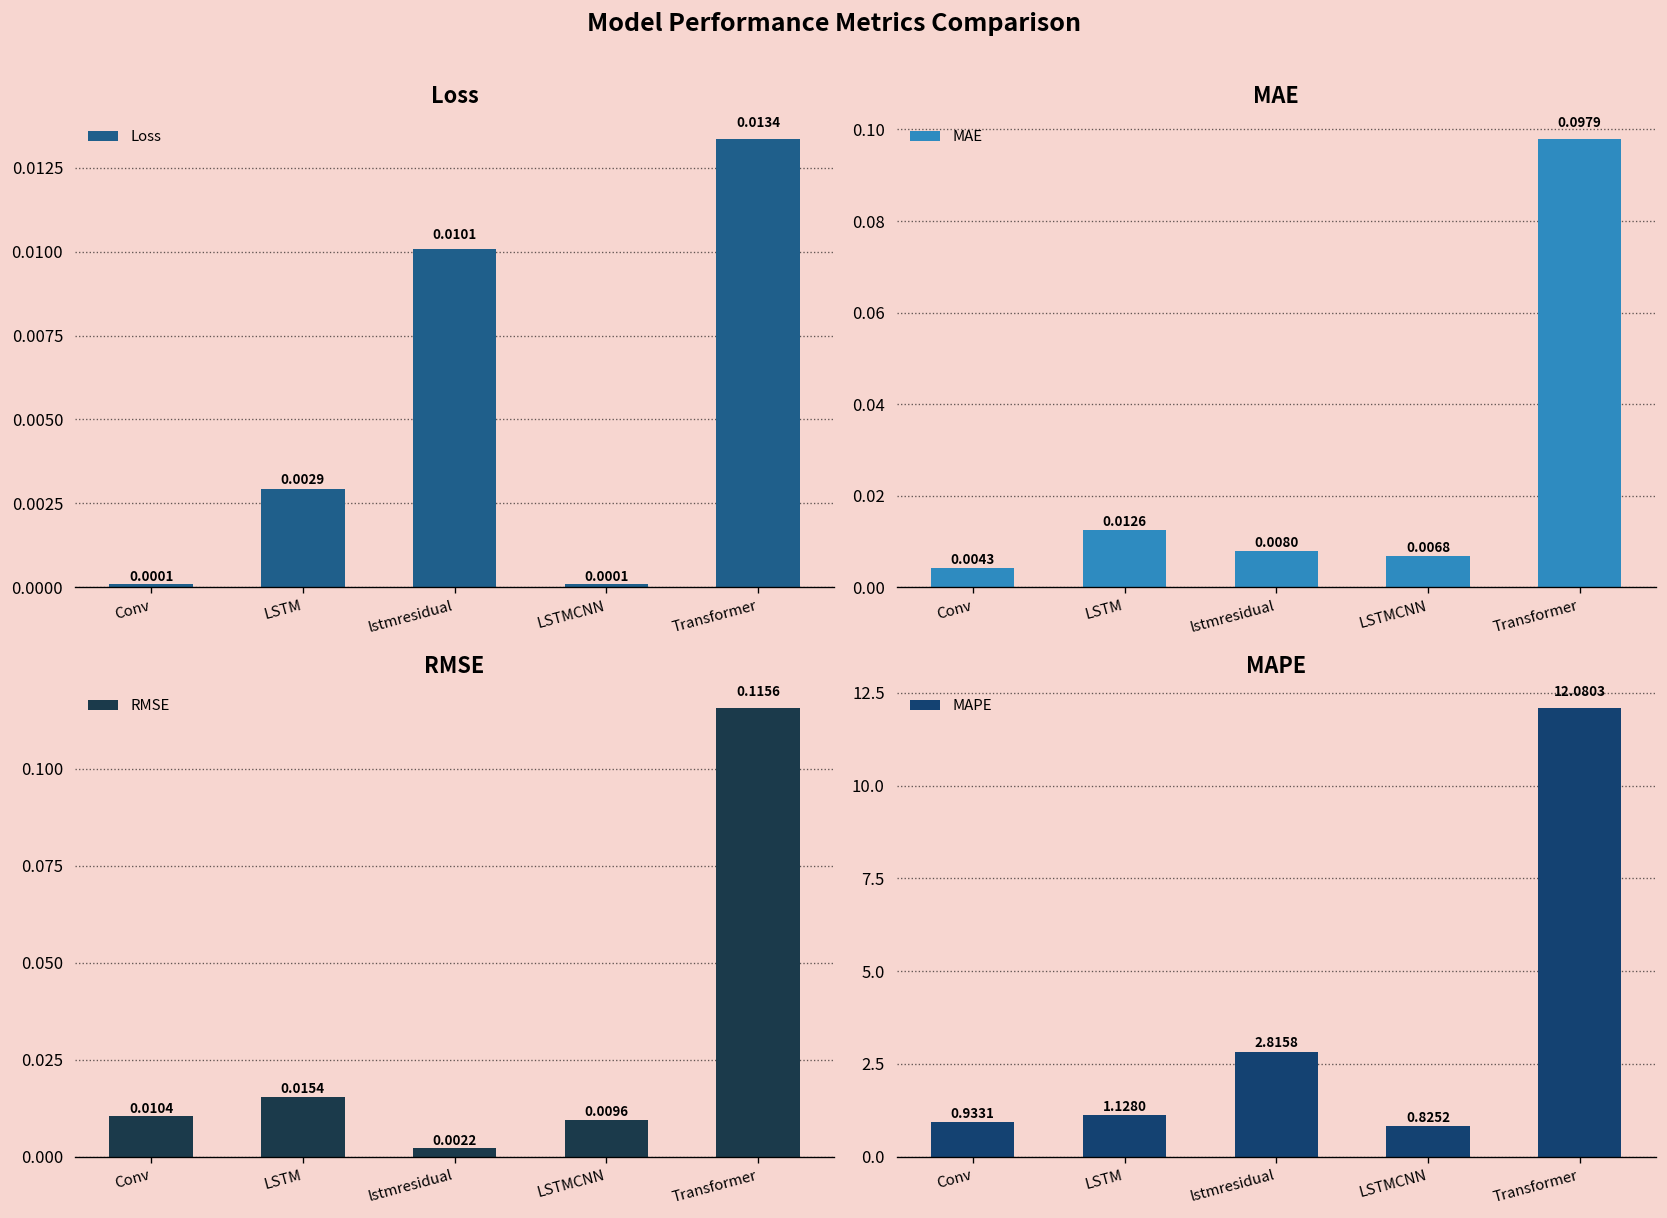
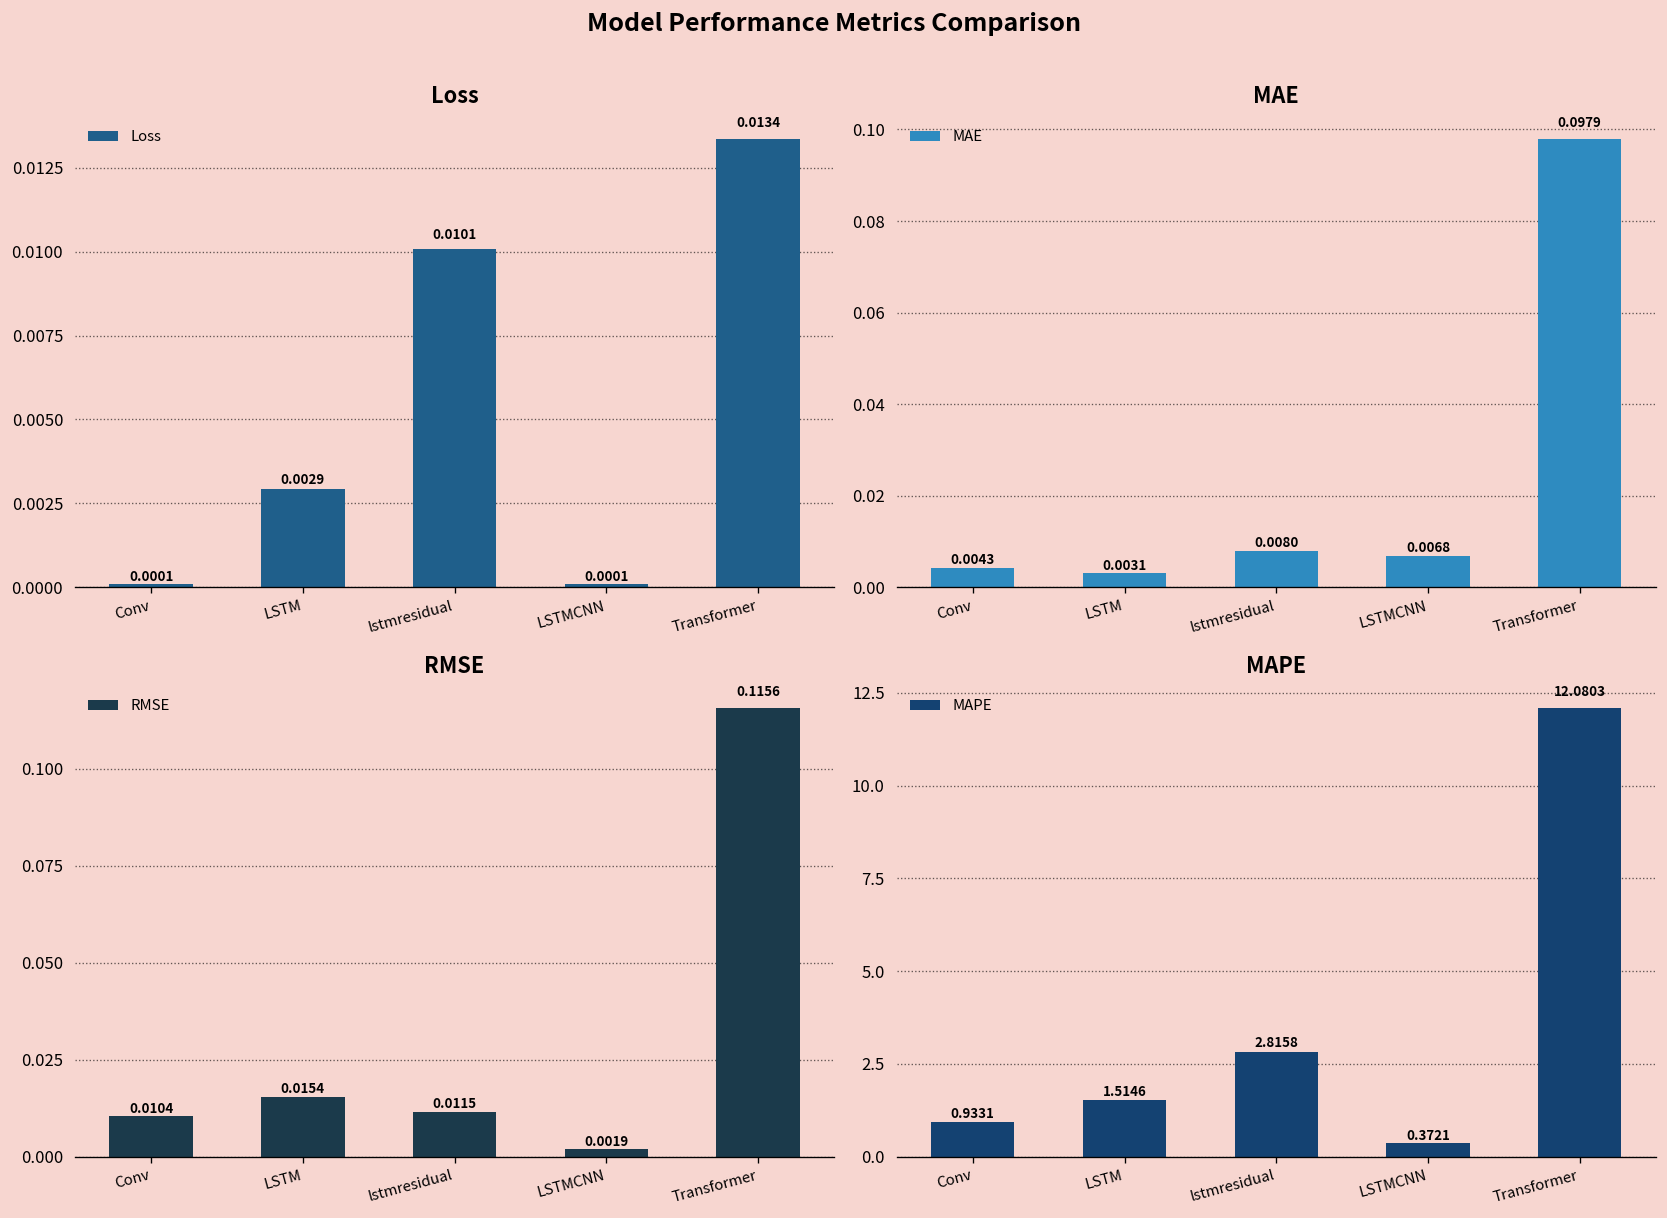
  {
    "Loss": {
      "Conv": 0.0001,
      "LSTM": 0.0029,
      "lstmresidual": 0.0101,
      "LSTMCNN": 0.0001,
      "Transformer": 0.0134
    },
    "MAE": {
      "Conv": 0.0043,
-     "LSTM": 0.0126,
+     "LSTM": 0.0031,
      "lstmresidual": 0.0080,
      "LSTMCNN": 0.0068,
      "Transformer": 0.0979
    },
    "RMSE": {
      "Conv": 0.0104,
      "LSTM": 0.0154,
-     "lstmresidual": 0.0022,
-     "LSTMCNN": 0.0096,
+     "lstmresidual": 0.0115,
+     "LSTMCNN": 0.0019,
      "Transformer": 0.1156
    },
    "MAPE": {
      "Conv": 0.9331,
-     "LSTM": 1.1280,
+     "LSTM": 1.5146,
      "lstmresidual": 2.8158,
-     "LSTMCNN": 0.8252,
+     "LSTMCNN": 0.3721,
      "Transformer": 12.0803
    }
  }
